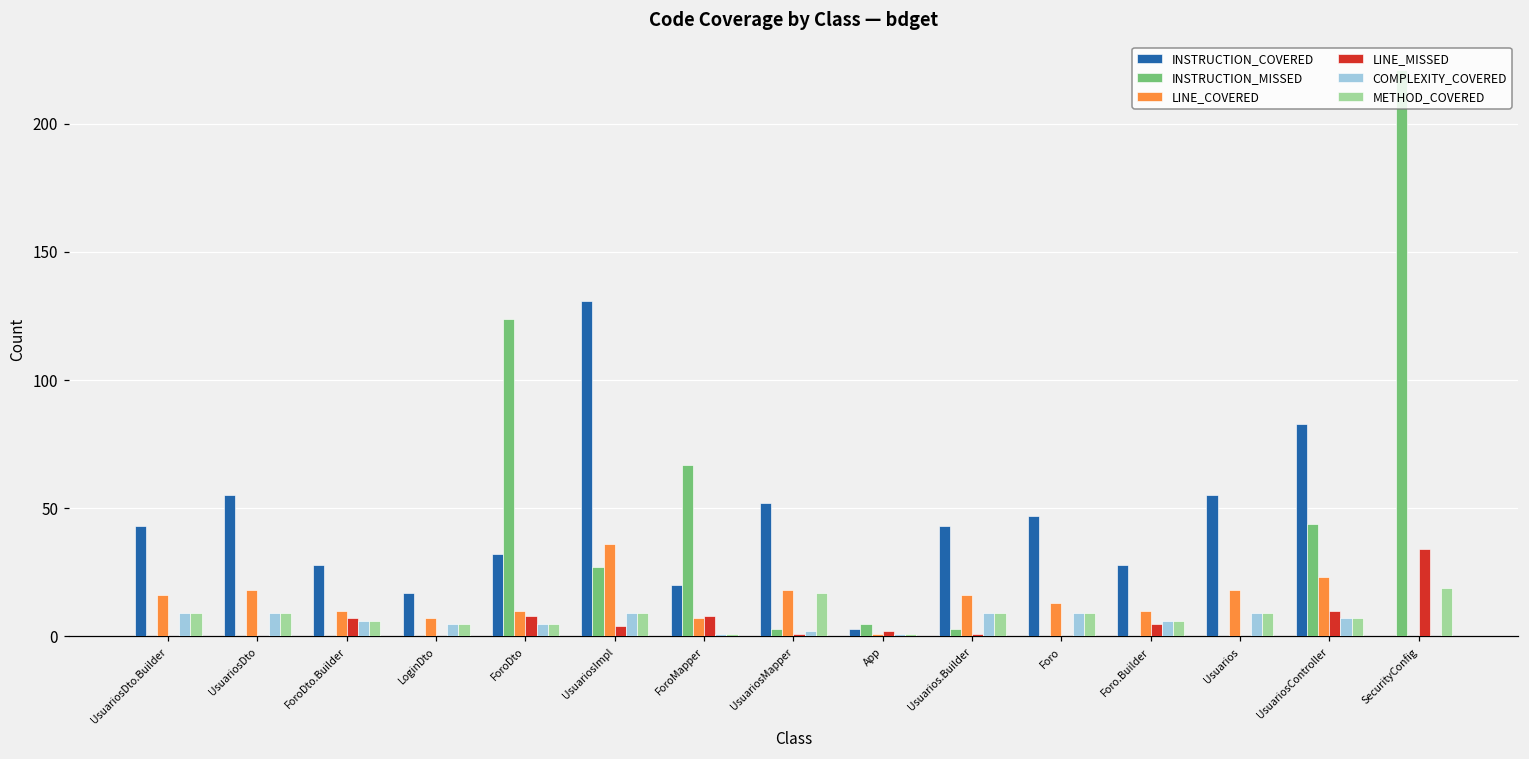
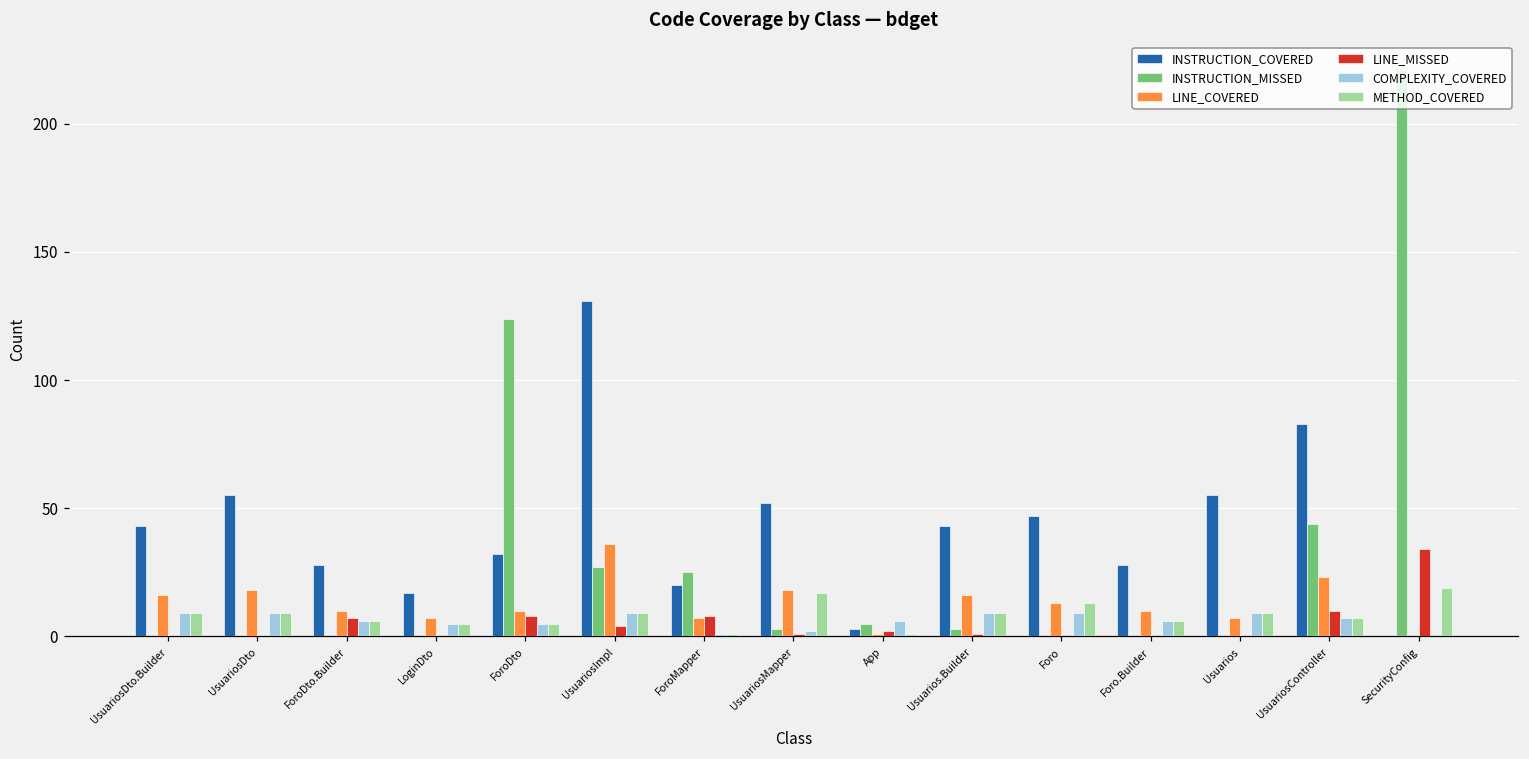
  {
    "INSTRUCTION_COVERED": {
      "UsuariosDto.Builder": 43,
      "UsuariosDto": 55,
      "ForoDto.Builder": 28,
      "LoginDto": 17,
      "ForoDto": 32,
      "UsuariosImpl": 131,
      "ForoMapper": 20,
      "UsuariosMapper": 52,
      "App": 3,
      "Usuarios.Builder": 43,
      "Foro": 47,
      "Foro.Builder": 28,
      "Usuarios": 55,
      "UsuariosController": 83,
      "SecurityConfig": 0
    },
    "INSTRUCTION_MISSED": {
      "UsuariosDto.Builder": 0,
      "UsuariosDto": 0,
      "ForoDto.Builder": 0,
      "LoginDto": 0,
      "ForoDto": 124,
      "UsuariosImpl": 27,
-     "ForoMapper": 67,
+     "ForoMapper": 25,
      "UsuariosMapper": 3,
      "App": 5,
      "Usuarios.Builder": 3,
      "Foro": 0,
      "Foro.Builder": 0,
      "Usuarios": 0,
      "UsuariosController": 44
    },
    "LINE_COVERED": {
      "UsuariosDto.Builder": 16,
      "UsuariosDto": 18,
      "ForoDto.Builder": 10,
      "LoginDto": 7,
      "ForoDto": 10,
      "UsuariosImpl": 36,
      "ForoMapper": 7,
      "UsuariosMapper": 18,
      "Usuarios.Builder": 16,
      "Foro": 13,
      "Foro.Builder": 10,
-     "Usuarios": 18,
+     "Usuarios": 7,
      "UsuariosController": 23,
      "SecurityConfig": 0
    },
    "LINE_MISSED": {
      "UsuariosDto.Builder": 0,
      "UsuariosDto": 0,
      "ForoDto.Builder": 7,
      "LoginDto": 0,
      "ForoDto": 8,
      "UsuariosImpl": 4,
      "ForoMapper": 8,
      "App": 2,
      "Foro": 0,
-     "Foro.Builder": 5,
+     "Foro.Builder": 0,
      "Usuarios": 0,
      "UsuariosController": 10,
      "SecurityConfig": 34
    },
    "COMPLEXITY_COVERED": {
      "UsuariosDto.Builder": 9,
      "UsuariosDto": 9,
      "ForoDto.Builder": 6,
      "LoginDto": 5,
      "ForoDto": 5,
      "UsuariosImpl": 9,
      "UsuariosMapper": 2,
-     "App": 1,
+     "App": 6,
      "Usuarios.Builder": 9,
      "Foro": 9,
      "Foro.Builder": 6,
      "Usuarios": 9,
      "UsuariosController": 7,
      "SecurityConfig": 0
    },
    "METHOD_COVERED": {
      "UsuariosDto.Builder": 9,
      "UsuariosDto": 9,
      "ForoDto.Builder": 6,
      "LoginDto": 5,
      "ForoDto": 5,
      "UsuariosImpl": 9,
      "UsuariosMapper": 17,
      "Usuarios.Builder": 9,
-     "Foro": 9,
+     "Foro": 13,
      "Foro.Builder": 6,
      "Usuarios": 9,
      "UsuariosController": 7,
      "SecurityConfig": 19
    }
  }
